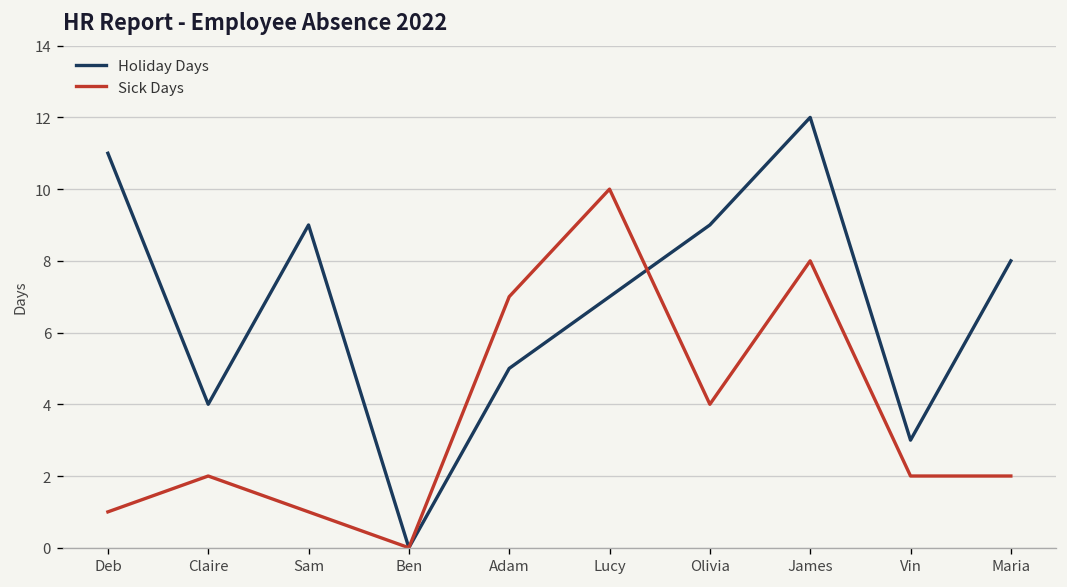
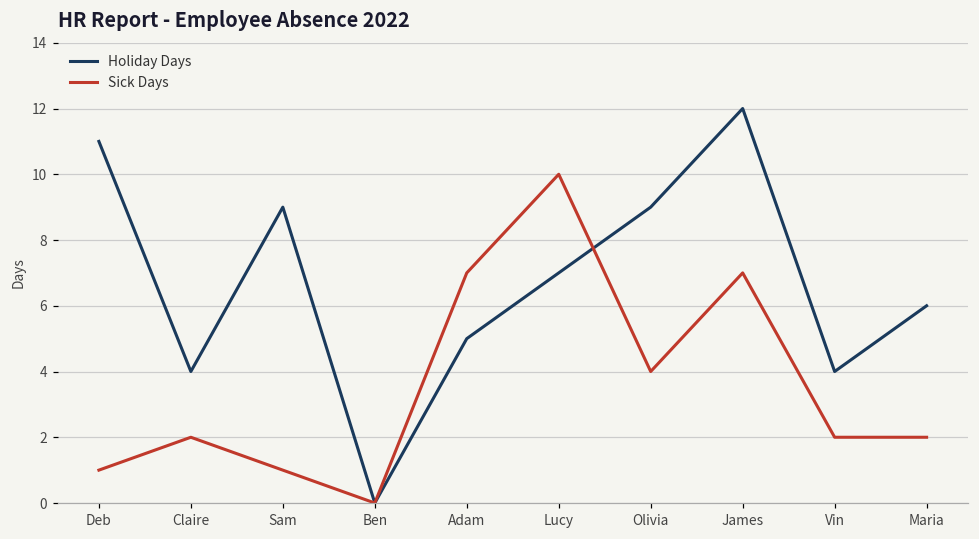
  {
    "Holiday Days": {
      "Deb": 11,
      "Claire": 4,
      "Sam": 9,
      "Adam": 5,
      "Lucy": 7,
      "Olivia": 9,
      "James": 12,
-     "Vin": 3,
-     "Maria": 8
+     "Vin": 4,
+     "Maria": 6
    },
    "Sick Days": {
      "Deb": 1,
      "Claire": 2,
      "Sam": 1,
      "Adam": 7,
      "Lucy": 10,
      "Olivia": 4,
-     "James": 8,
+     "James": 7,
      "Vin": 2,
      "Maria": 2
    }
  }
